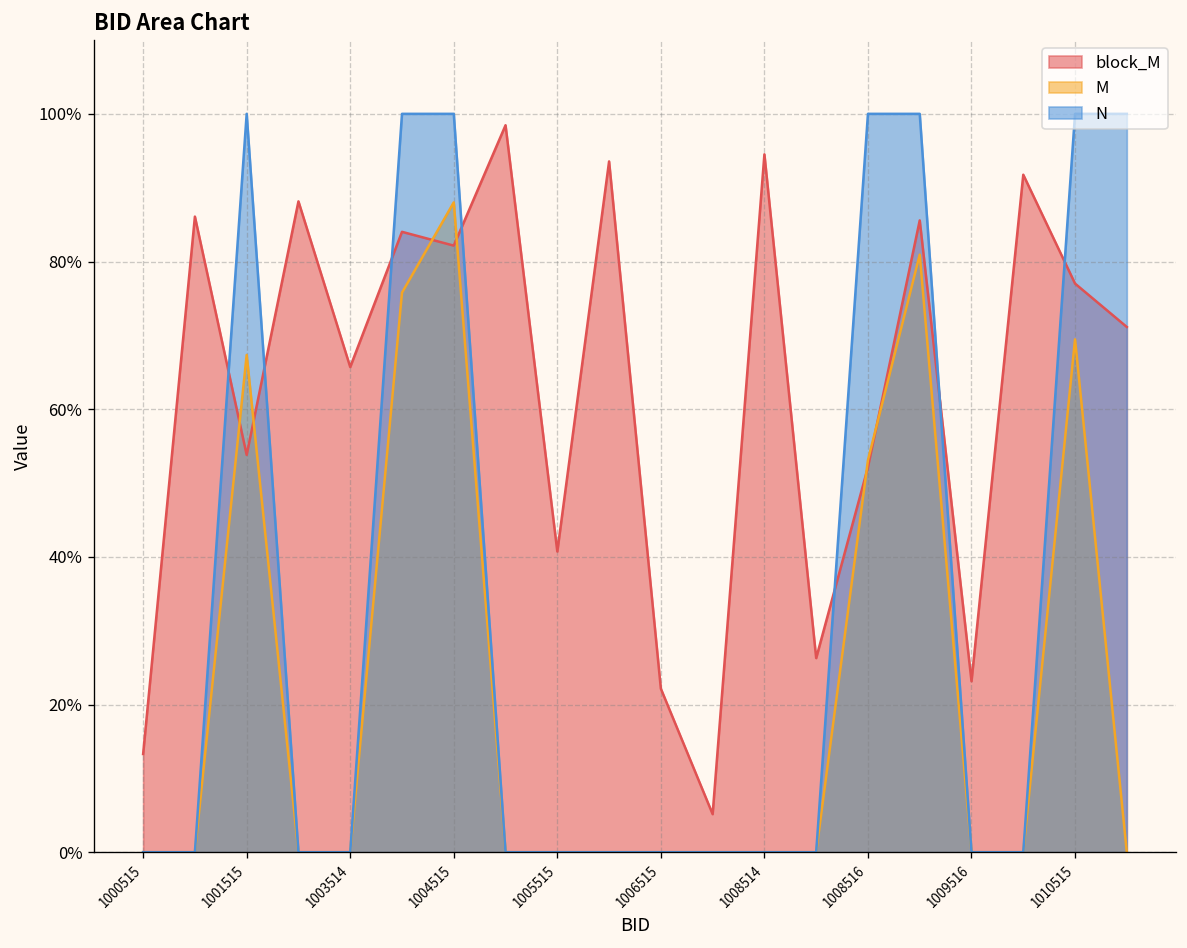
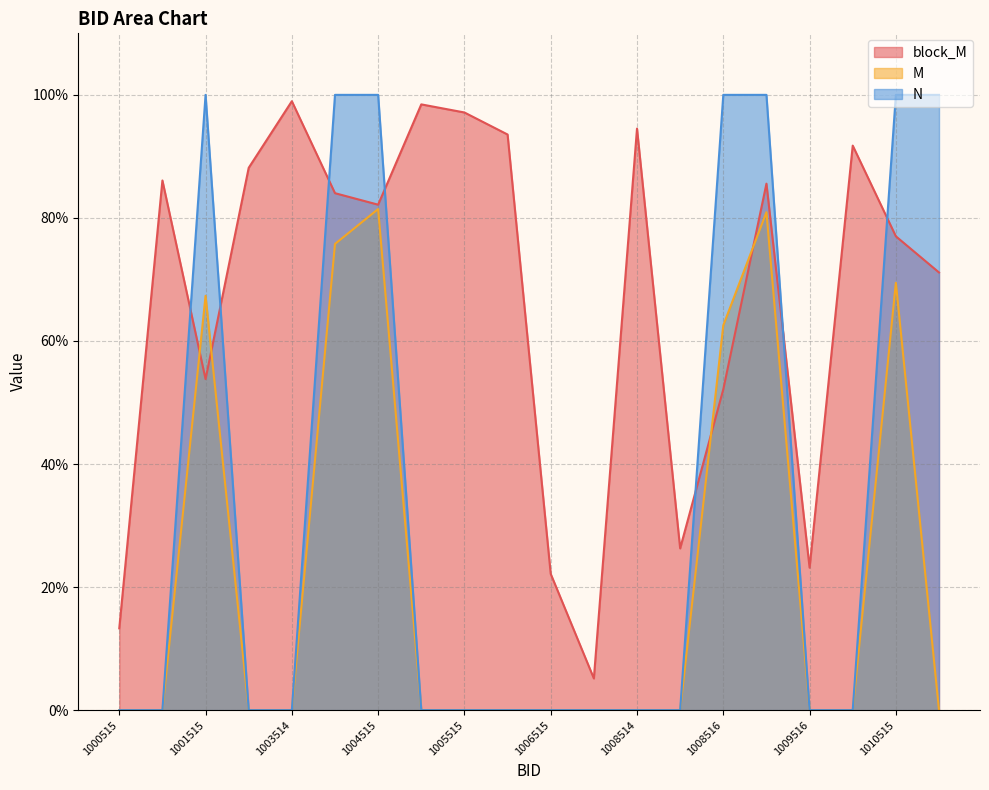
  {
    "block_M": {
      "1000515": "13%",
      "1001515": "54%",
-     "1003514": "66%",
+     "1003514": "99%",
      "1004515": "82%",
-     "1005515": "41%",
+     "1005515": "97%",
      "1006515": "22%",
      "1008514": "95%",
      "1008516": "52%",
      "1009516": "23%",
      "1010515": "77%"
    },
    "M": {
      "1001515": "67%",
-     "1004515": "88%",
-     "1008516": "53%",
+     "1004515": "81%",
+     "1008516": "63%",
      "1010515": "69%"
    },
    "N": {
      "1001515": "100%",
      "1004515": "100%",
      "1008516": "100%"
    }
  }
